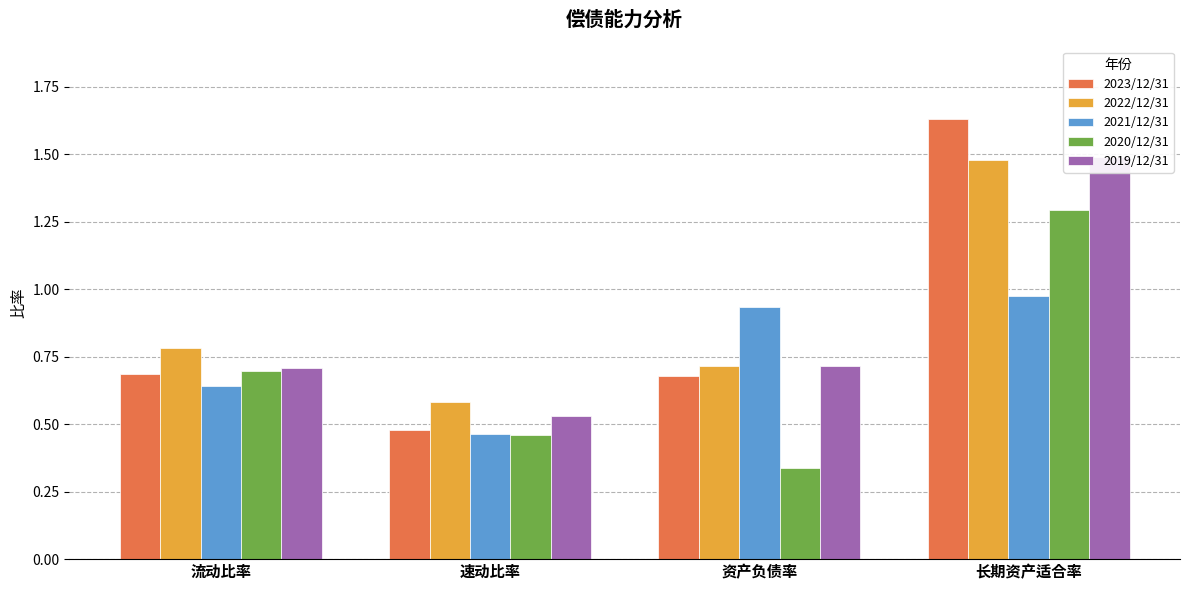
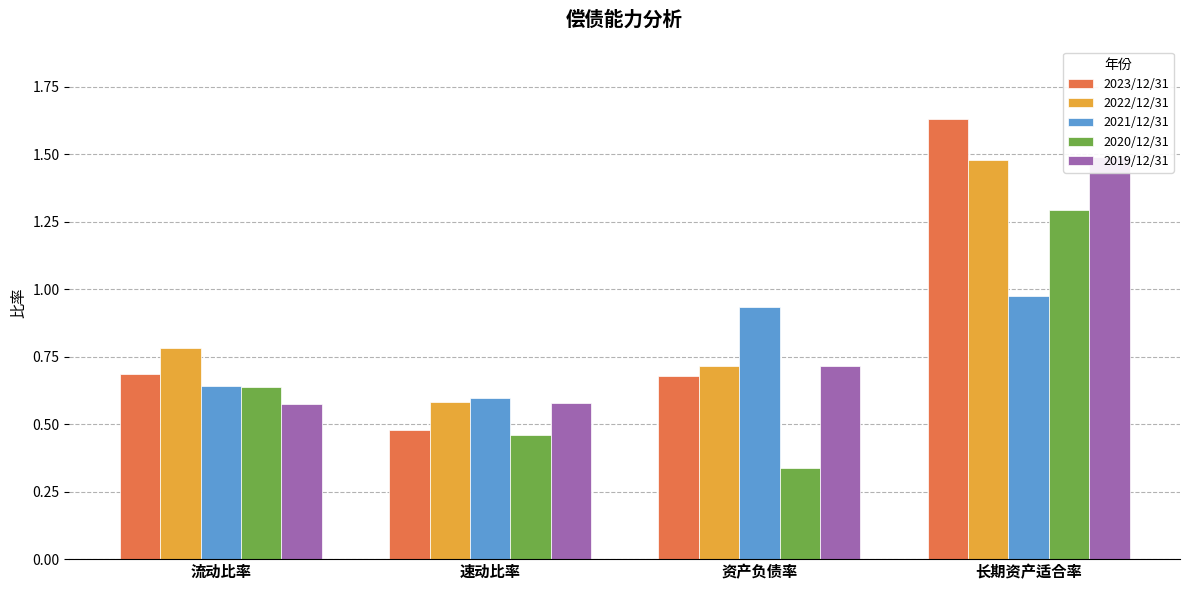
  {
    "2021/12/31": {
      "流动比率": 0.64,
-     "速动比率": 0.46,
+     "速动比率": 0.60,
      "资产负债率": 0.93,
      "长期资产适合率": 0.97
    },
    "2020/12/31": {
-     "流动比率": 0.70,
+     "流动比率": 0.64,
      "速动比率": 0.46,
      "资产负债率": 0.34,
      "长期资产适合率": 1.29
    },
    "2019/12/31": {
-     "流动比率": 0.71,
-     "速动比率": 0.53,
+     "流动比率": 0.58,
+     "速动比率": 0.58,
      "资产负债率": 0.71
    }
  }
